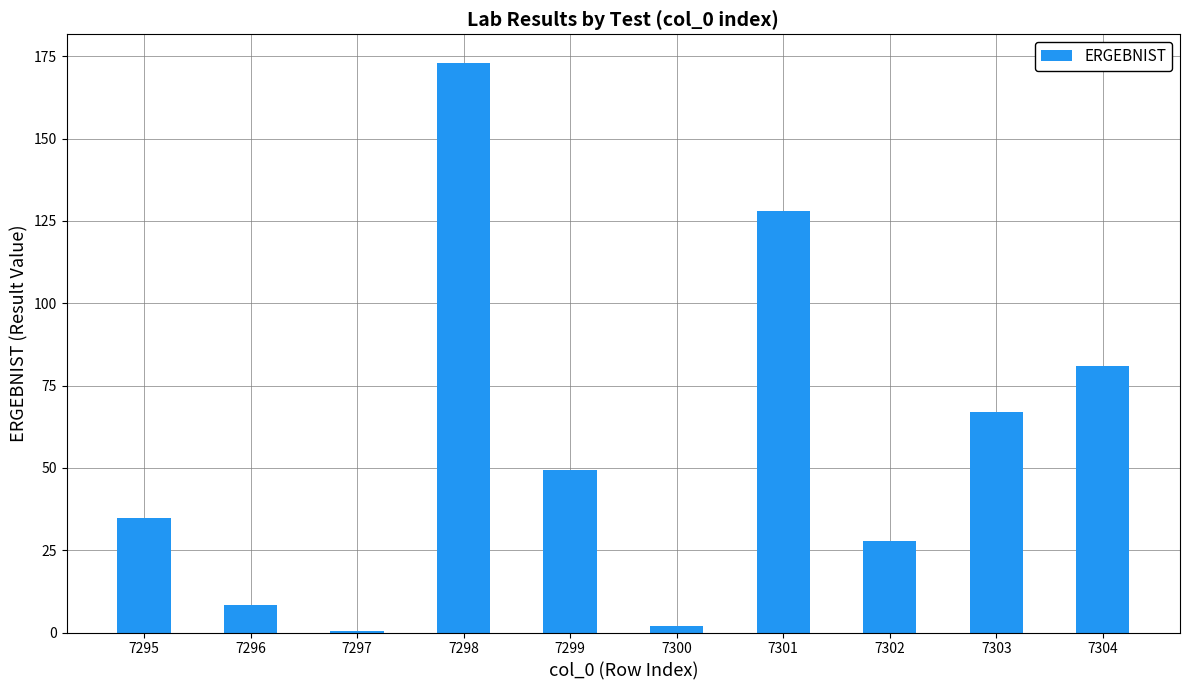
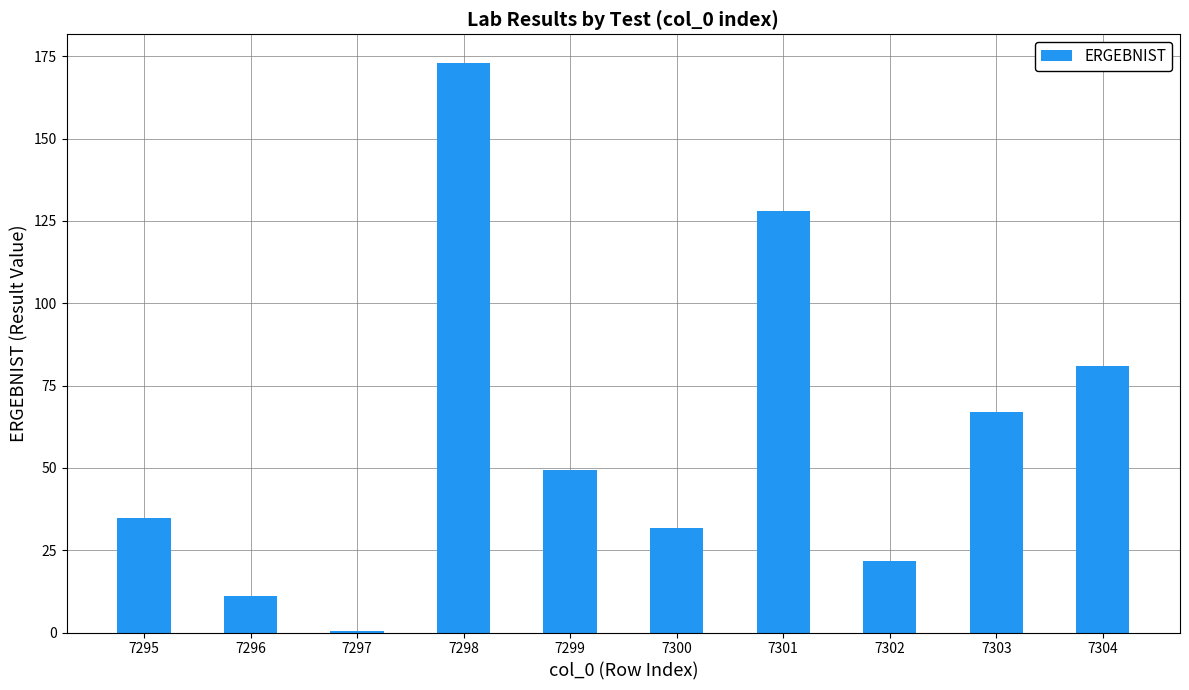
  {
    "7295": 35,
-   "7296": 8,
+   "7296": 11,
    "7298": 173,
    "7299": 49,
-   "7300": 2,
+   "7300": 32,
    "7301": 128,
-   "7302": 28,
+   "7302": 22,
    "7303": 67,
    "7304": 81
  }
